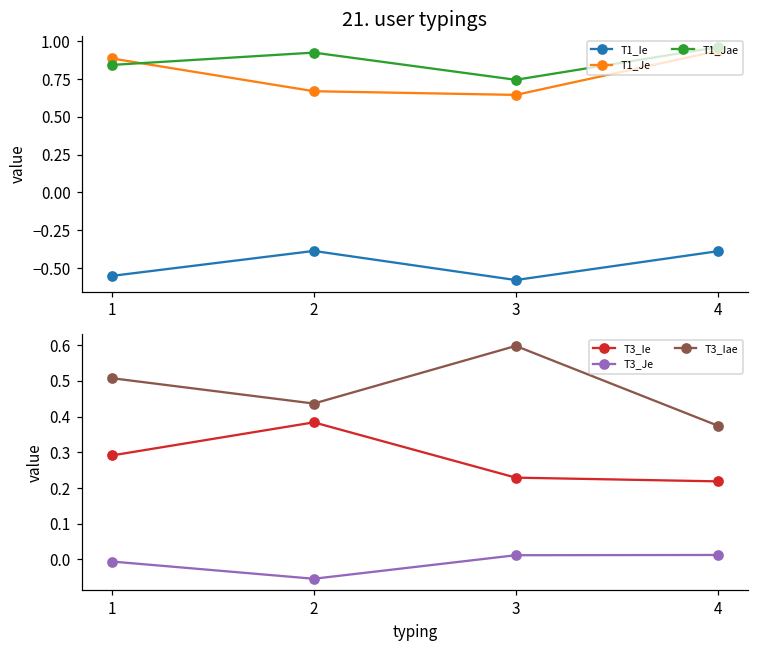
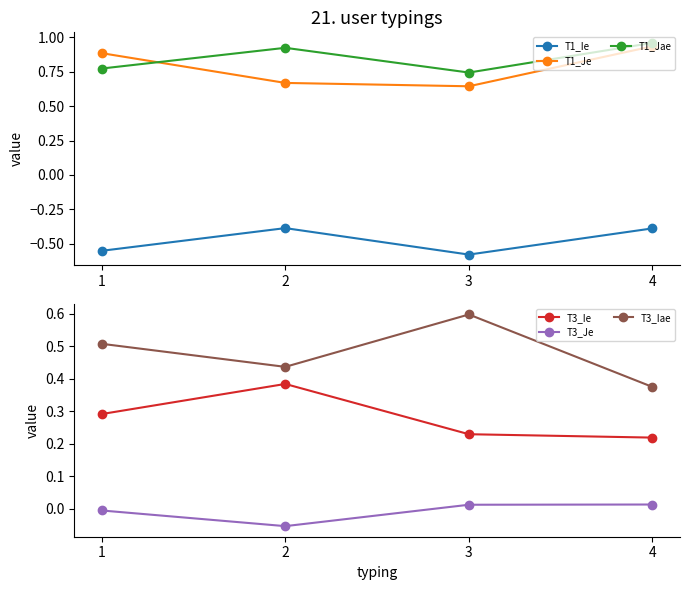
  {
    "21. user typings": {
      "T1_Ie": {
        "1": -0.55,
        "2": -0.39,
        "3": -0.58,
        "4": -0.39
      },
      "T1_Je": {
        "1": 0.89,
        "2": 0.67,
        "3": 0.65
      },
      "T1_Jae": {
-       "1": 0.84,
+       "1": 0.77,
        "2": 0.92,
        "3": 0.75
      }
    }
  }
